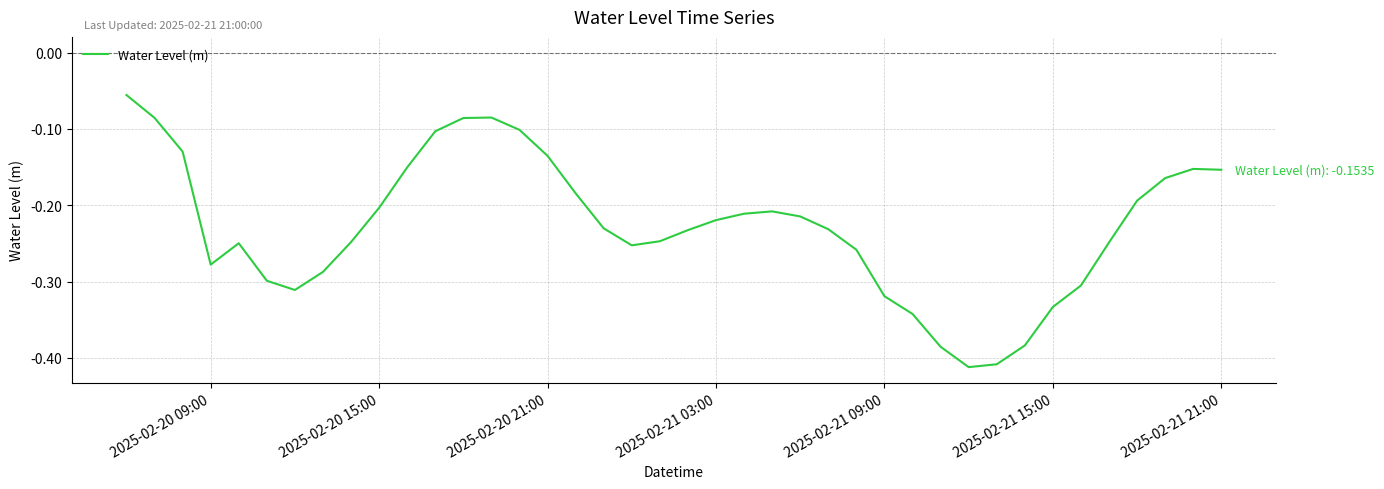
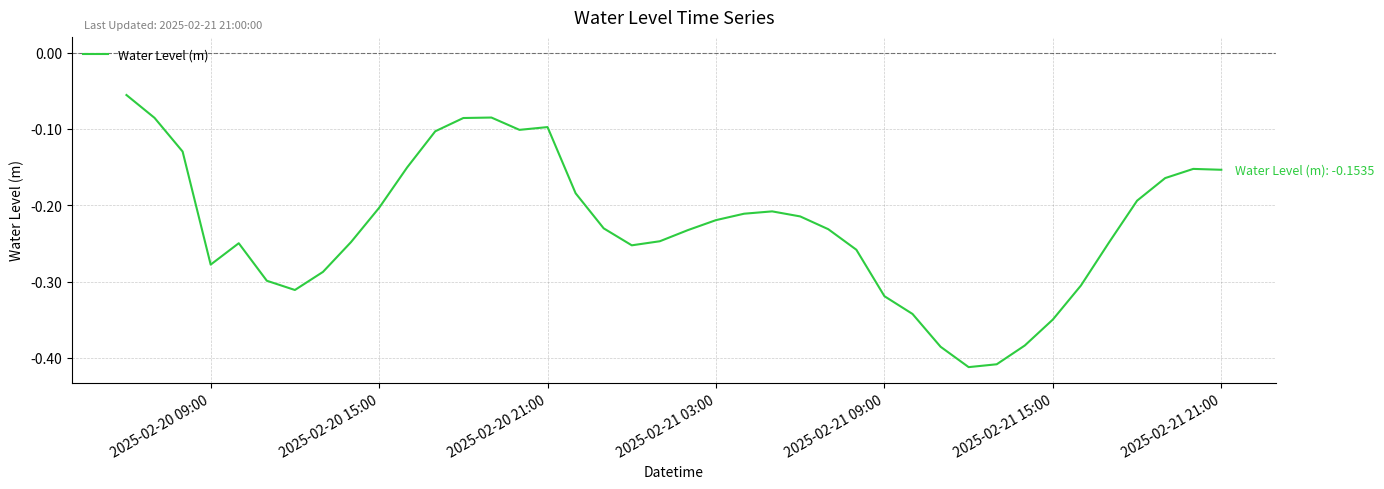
  {
    "2025-02-20 09:00": -0.28,
    "2025-02-20 15:00": -0.20,
-   "2025-02-20 21:00": -0.14,
+   "2025-02-20 21:00": -0.10,
    "2025-02-21 03:00": -0.22,
    "2025-02-21 09:00": -0.32,
-   "2025-02-21 15:00": -0.33
+   "2025-02-21 15:00": -0.35
  }
